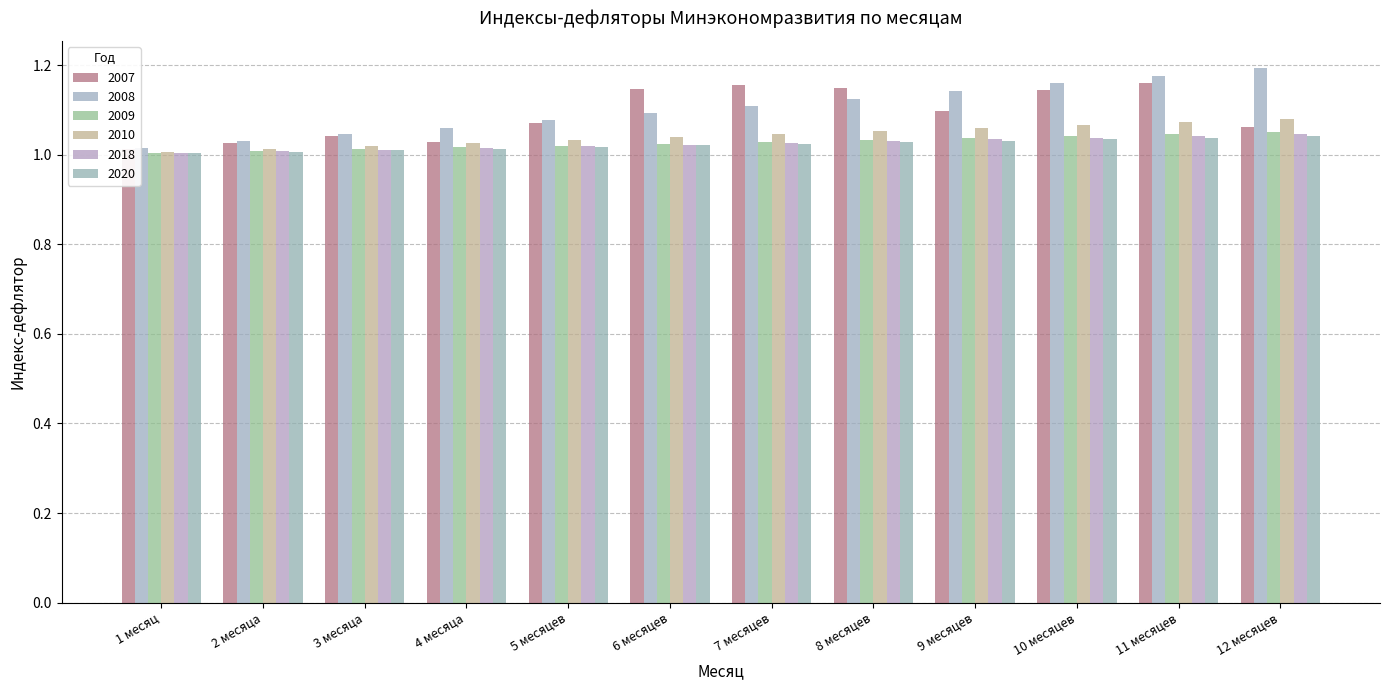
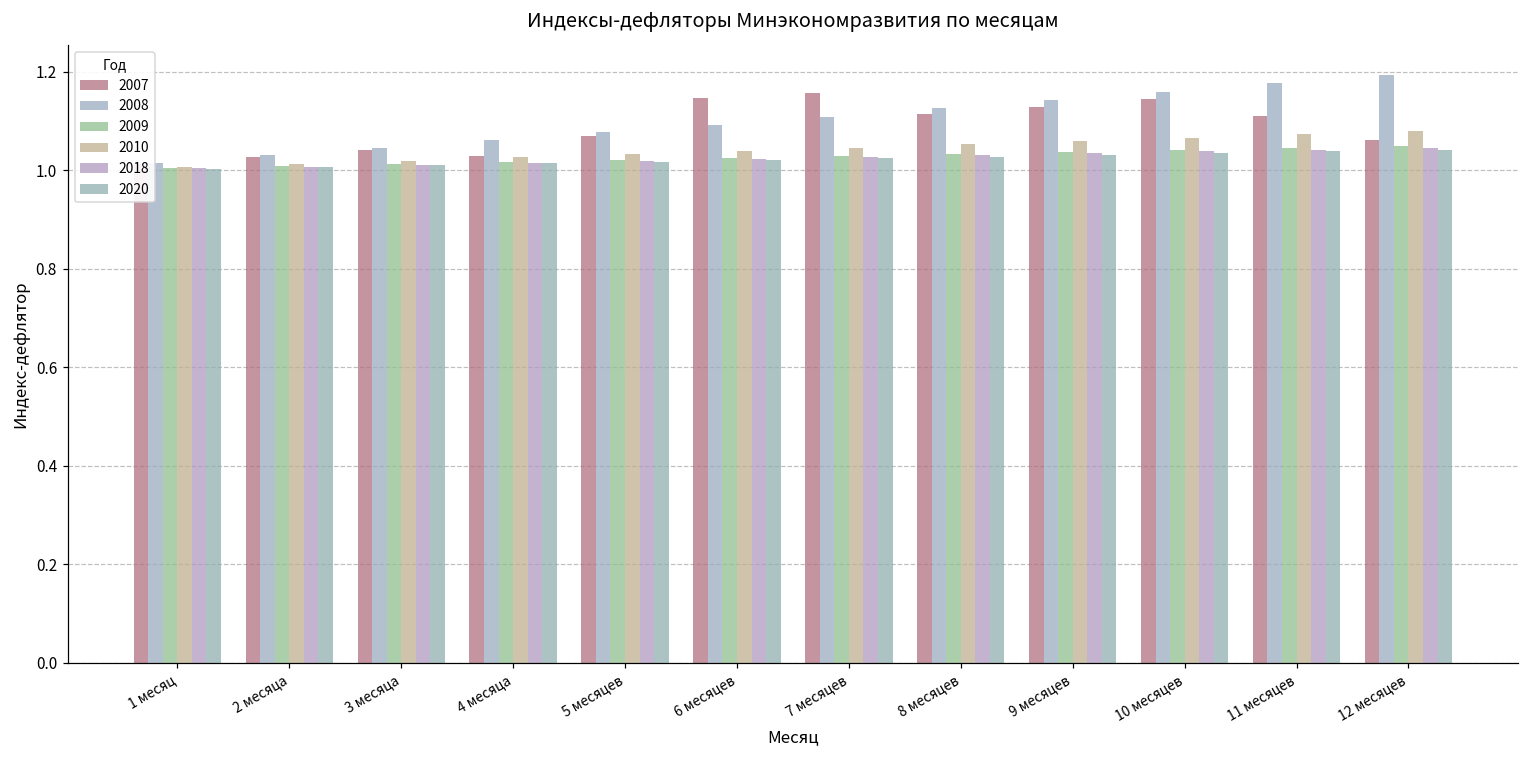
  {
    "2007": {
      "2 месяца": 1.03,
      "3 месяца": 1.04,
      "4 месяца": 1.03,
      "5 месяцев": 1.07,
      "6 месяцев": 1.15,
      "7 месяцев": 1.16,
-     "8 месяцев": 1.15,
-     "9 месяцев": 1.10,
+     "8 месяцев": 1.11,
+     "9 месяцев": 1.13,
      "10 месяцев": 1.14,
-     "11 месяцев": 1.16,
+     "11 месяцев": 1.11,
      "12 месяцев": 1.06
    }
  }
